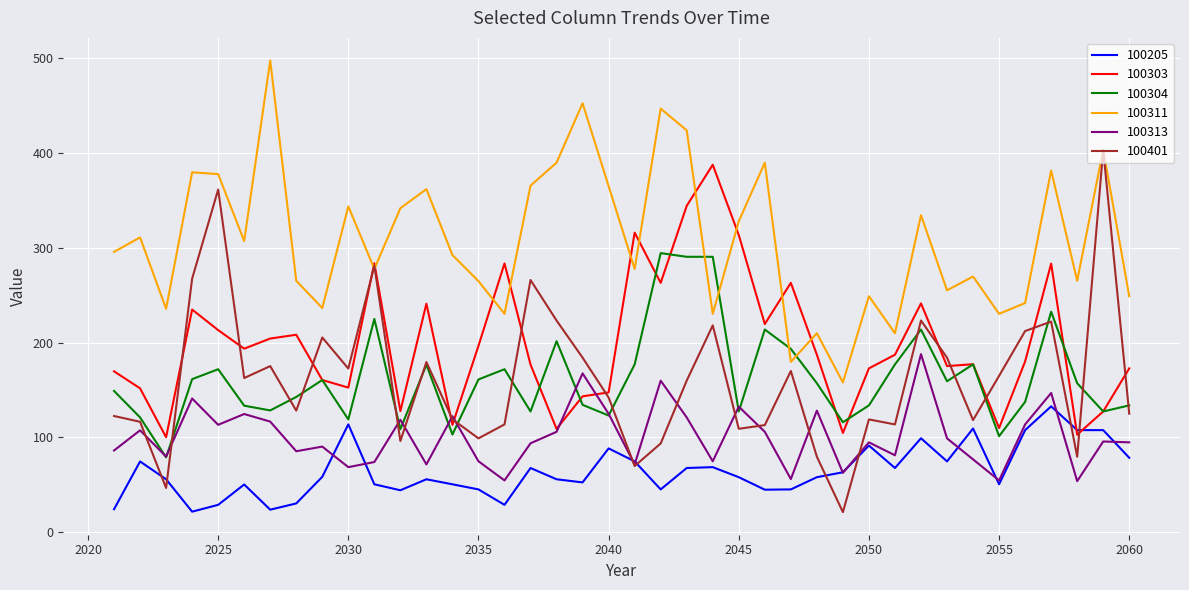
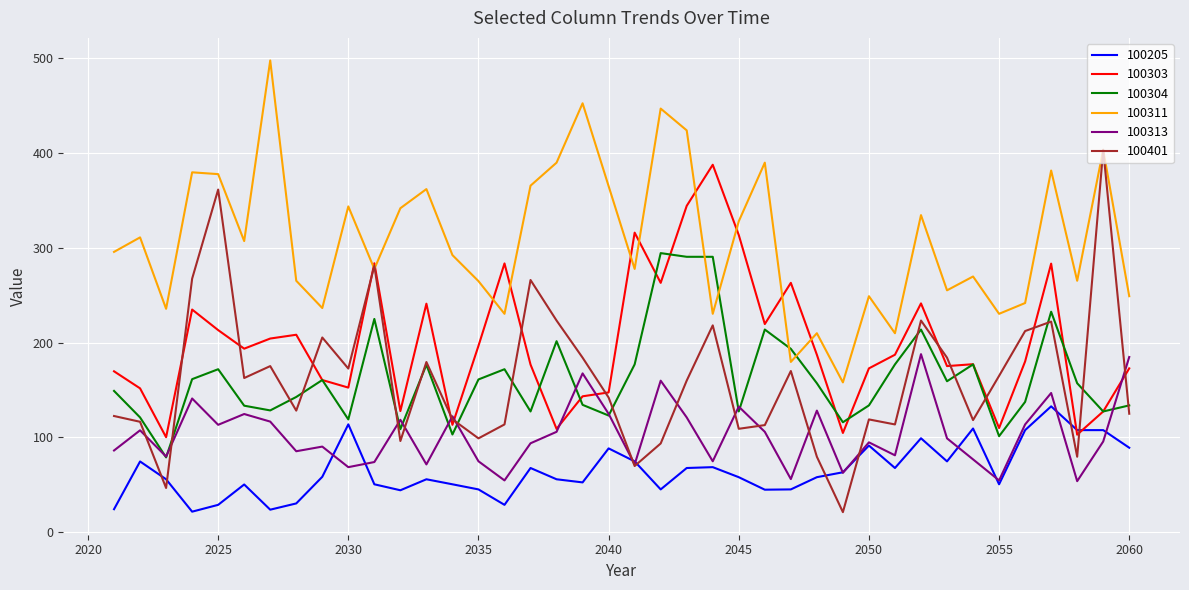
  {
    "100205": {
      "2025": 30,
      "2030": 110,
      "2035": 40,
      "2040": 90,
      "2045": 60,
      "2050": 90,
      "2055": 50,
-     "2060": 80
+     "2060": 90
    },
    "100303": {
      "2025": 210,
      "2030": 150,
      "2035": 200,
      "2040": 150,
      "2045": 310,
      "2050": 170,
      "2055": 110,
      "2060": 170
    },
    "100304": {
      "2025": 170,
      "2030": 120,
      "2035": 160,
      "2045": 130,
      "2050": 130,
      "2055": 100,
      "2060": 130
    },
    "100311": {
      "2025": 380,
      "2030": 340,
      "2035": 260,
      "2040": 370,
      "2045": 330,
      "2050": 250,
      "2055": 230,
      "2060": 250
    },
    "100313": {
      "2025": 110,
      "2030": 70,
      "2035": 70,
      "2045": 130,
      "2050": 90,
      "2055": 50,
-     "2060": 90
+     "2060": 180
    },
    "100401": {
      "2025": 360,
      "2030": 170,
      "2035": 100,
      "2040": 140,
      "2045": 110,
      "2050": 120,
      "2055": 160,
      "2060": 120
    }
  }
